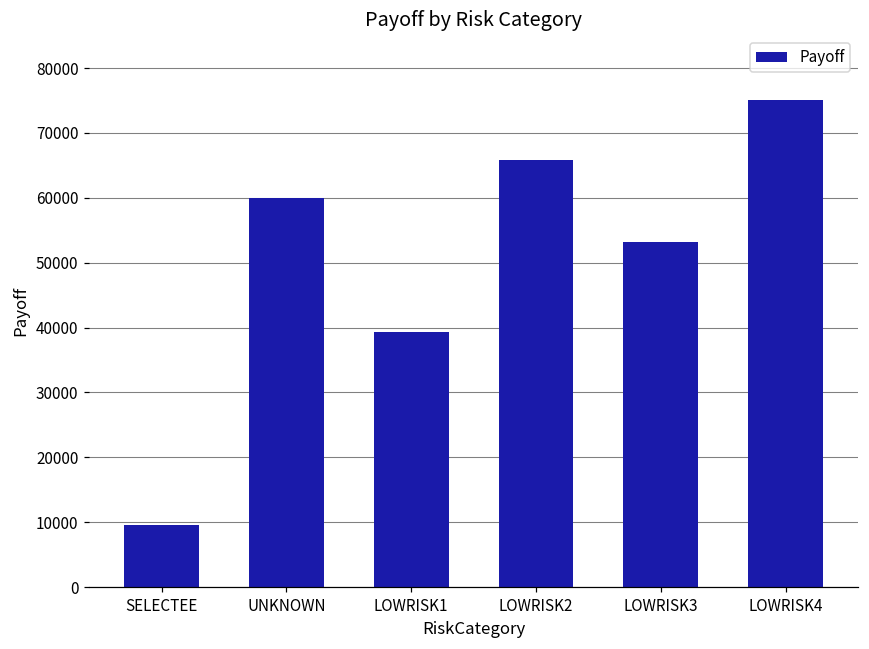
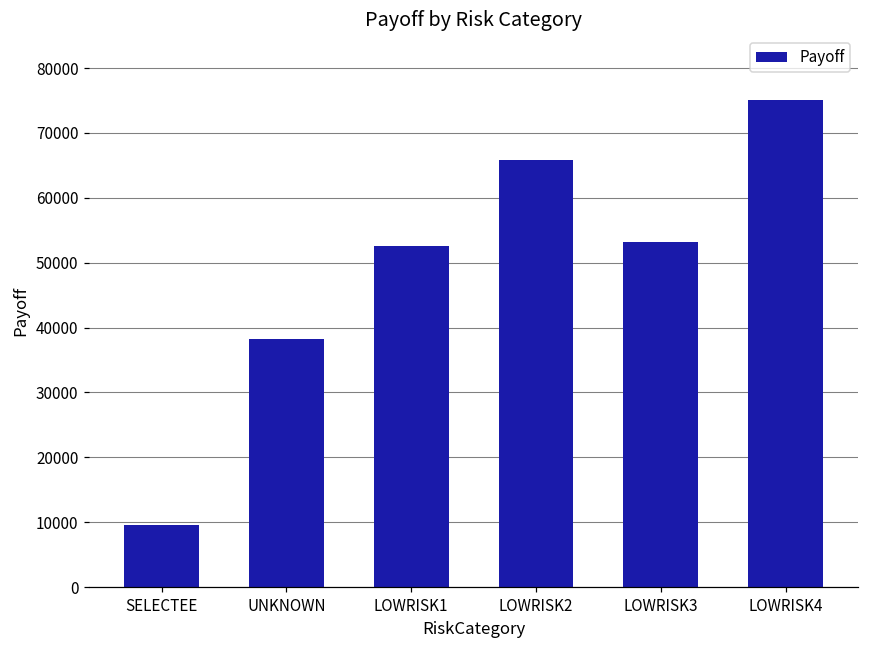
  {
    "SELECTEE": 10000,
-   "UNKNOWN": 60000,
-   "LOWRISK1": 39000,
+   "UNKNOWN": 38000,
+   "LOWRISK1": 52000,
    "LOWRISK2": 66000,
    "LOWRISK3": 53000,
    "LOWRISK4": 75000
  }
